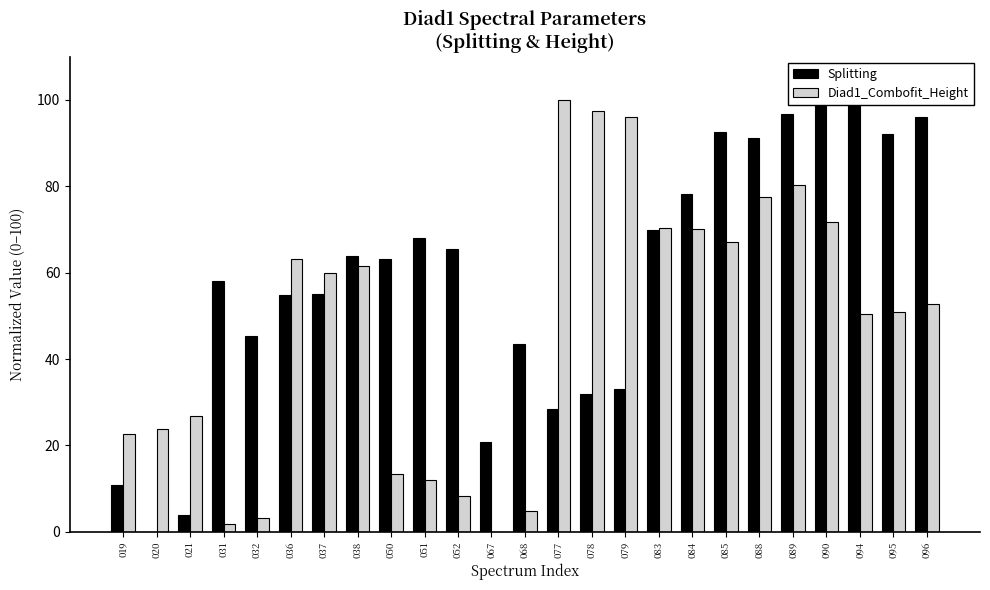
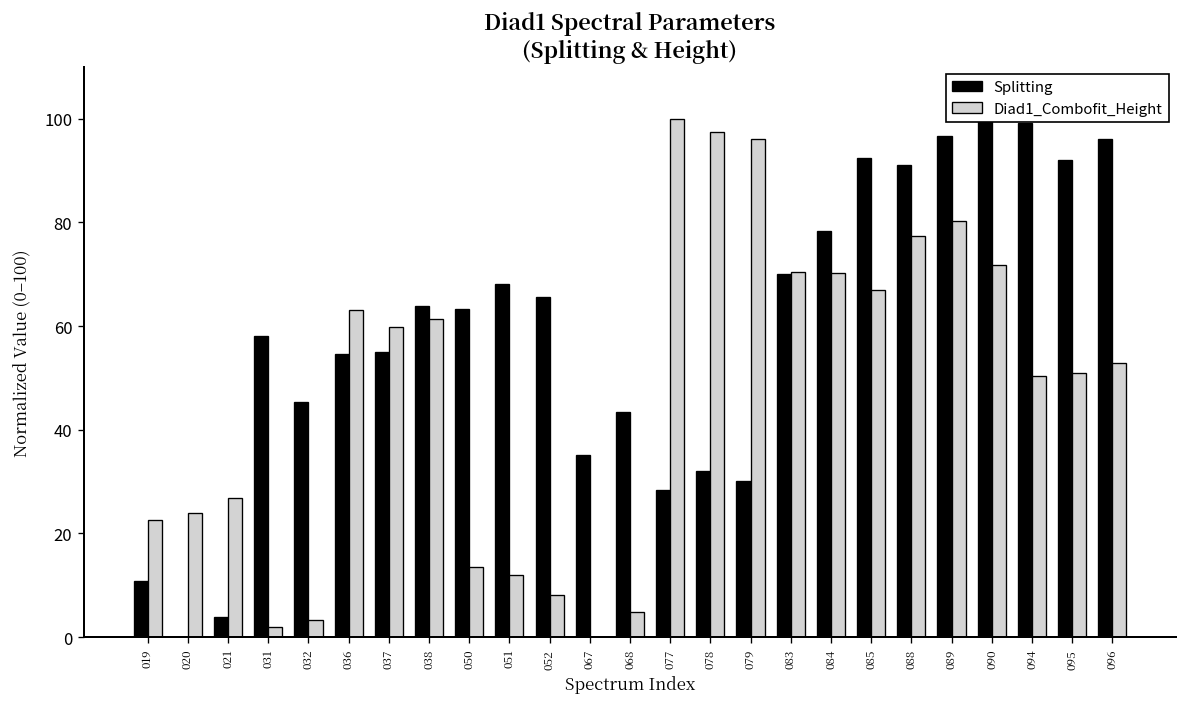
  {
    "Splitting": {
      "019": 11,
      "020": 0,
      "021": 4,
      "031": 58,
      "032": 45,
      "036": 55,
      "037": 55,
      "038": 64,
      "050": 63,
      "051": 68,
      "052": 66,
-     "067": 21,
+     "067": 35,
      "068": 43,
      "077": 28,
      "078": 32,
-     "079": 33,
+     "079": 30,
      "083": 70,
      "084": 78,
      "085": 92,
      "088": 91,
      "089": 97,
      "095": 92,
      "096": 96
    },
    "Diad1_Combofit_Height": {
      "019": 23,
      "020": 24,
      "021": 27,
      "031": 2,
      "032": 3,
      "036": 63,
      "037": 60,
      "038": 61,
      "050": 13,
      "051": 12,
      "052": 8,
      "067": 0,
      "068": 5,
      "077": 100,
      "078": 98,
      "079": 96,
      "083": 70,
      "084": 70,
      "085": 67,
      "088": 77,
      "089": 80,
      "090": 72,
      "094": 50,
      "095": 51,
      "096": 53
    }
  }
